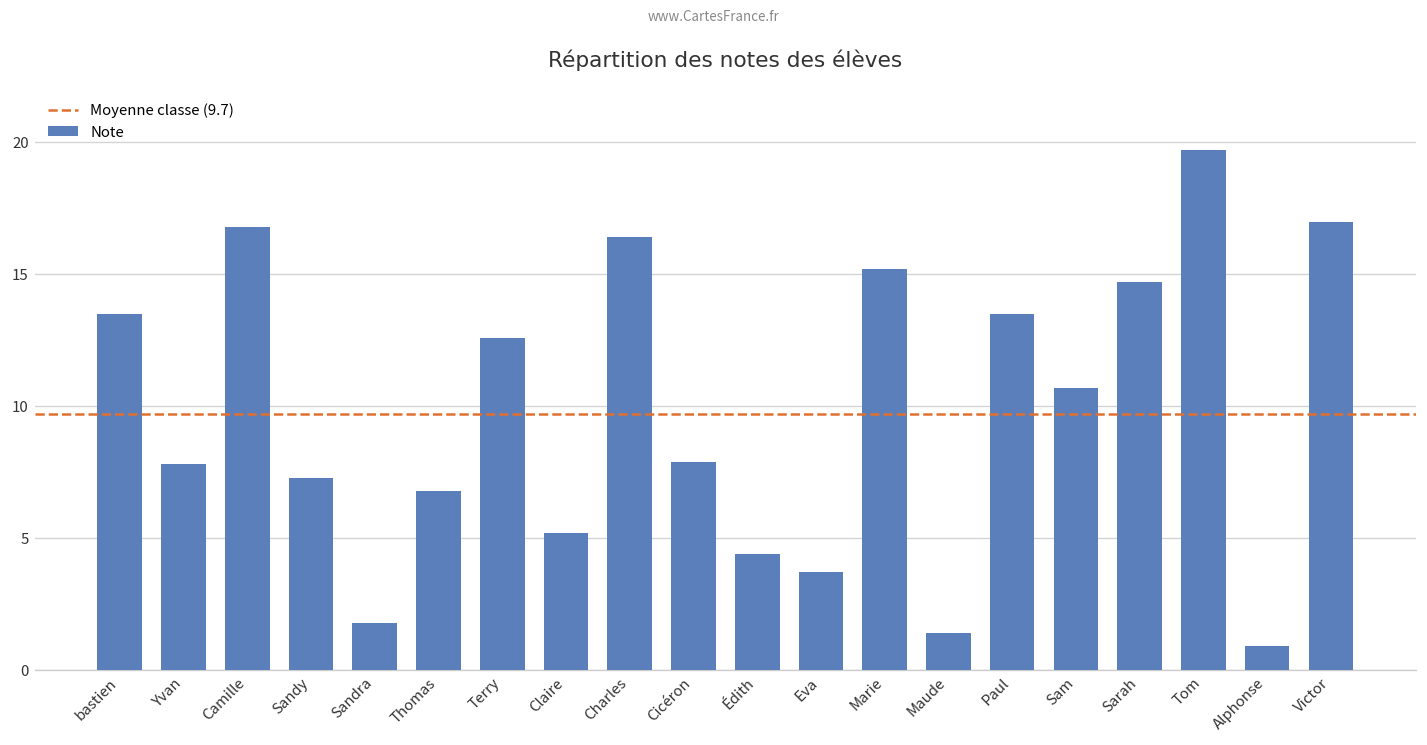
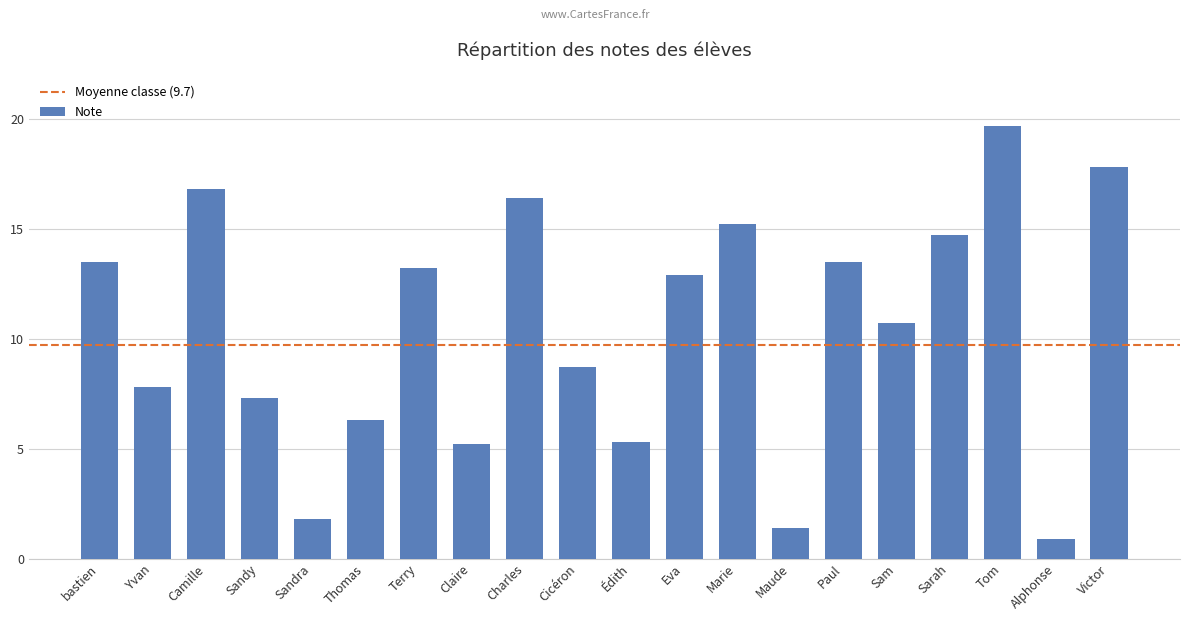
  {
    "bastien": 13.5,
    "Yvan": 7.8,
    "Camille": 16.8,
    "Sandy": 7.3,
    "Sandra": 1.8,
-   "Thomas": 6.8,
-   "Terry": 12.6,
+   "Thomas": 6.3,
+   "Terry": 13.2,
    "Claire": 5.2,
    "Charles": 16.4,
-   "Cicéron": 7.9,
-   "Édith": 4.4,
-   "Eva": 3.7,
+   "Cicéron": 8.7,
+   "Édith": 5.3,
+   "Eva": 12.9,
    "Marie": 15.2,
    "Maude": 1.4,
    "Paul": 13.5,
    "Sam": 10.7,
    "Sarah": 14.7,
    "Tom": 19.7,
    "Alphonse": 0.9,
-   "Victor": 17.0
+   "Victor": 17.8
  }
